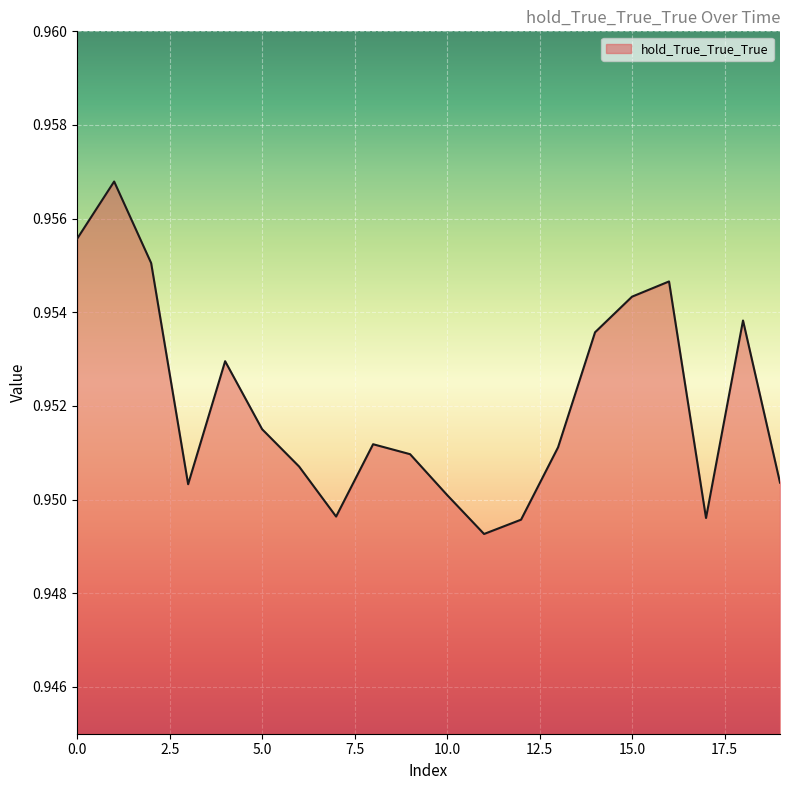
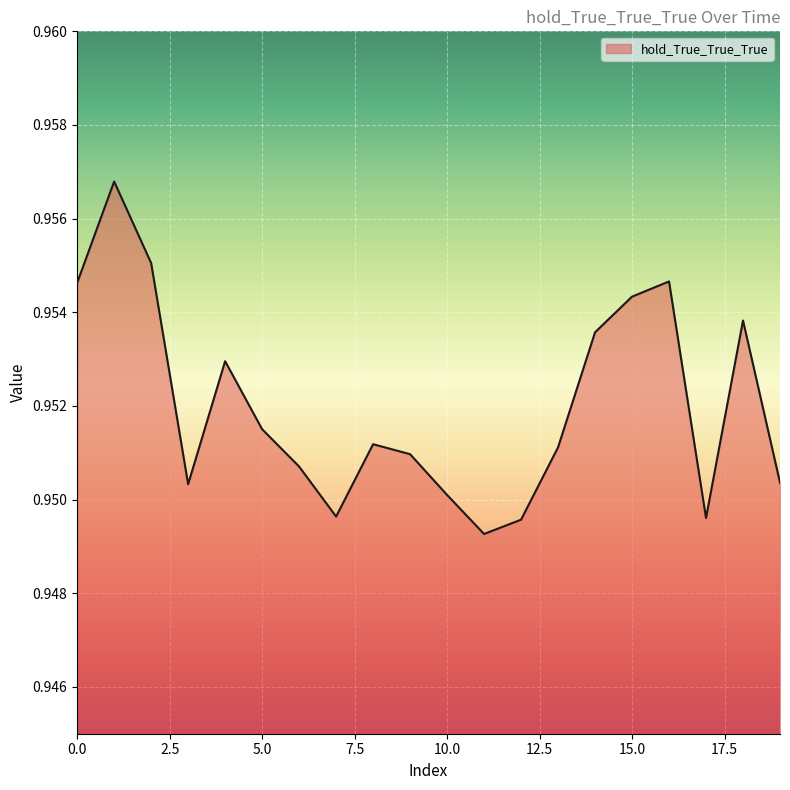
  {
-   "0.0": 0.9556,
+   "0.0": 0.9546,
    "5.0": 0.9515,
    "10.0": 0.9501,
    "15.0": 0.9543
  }
